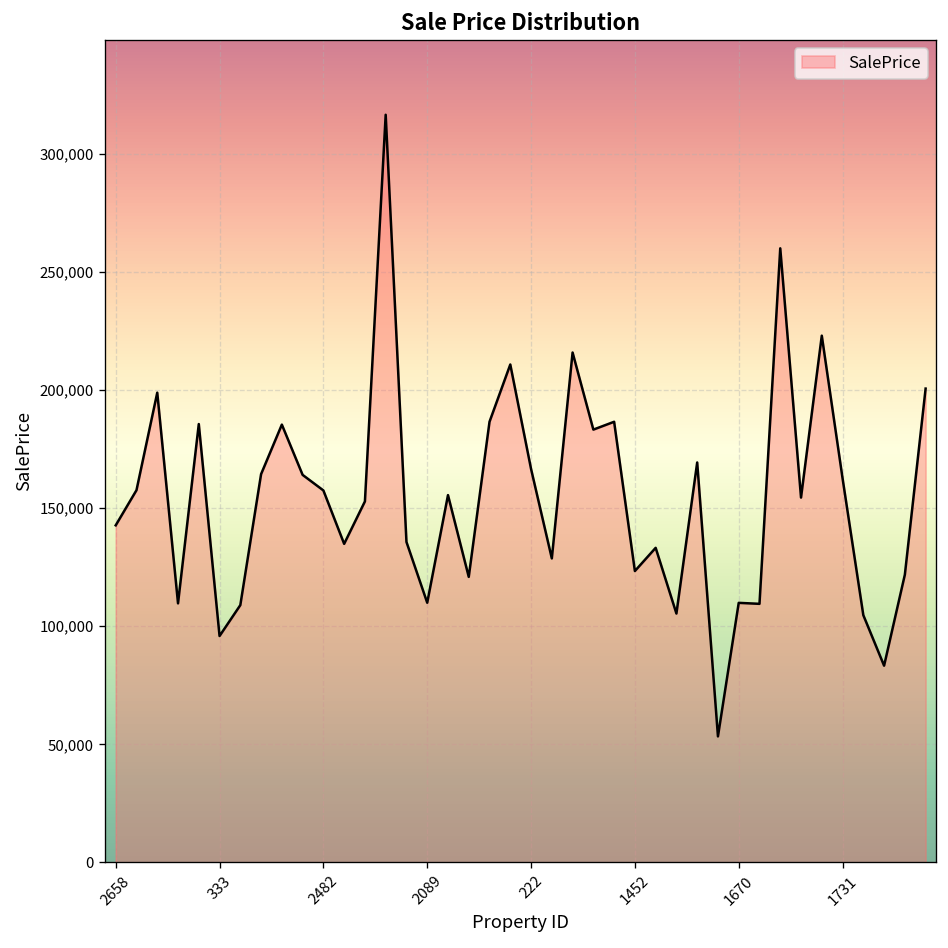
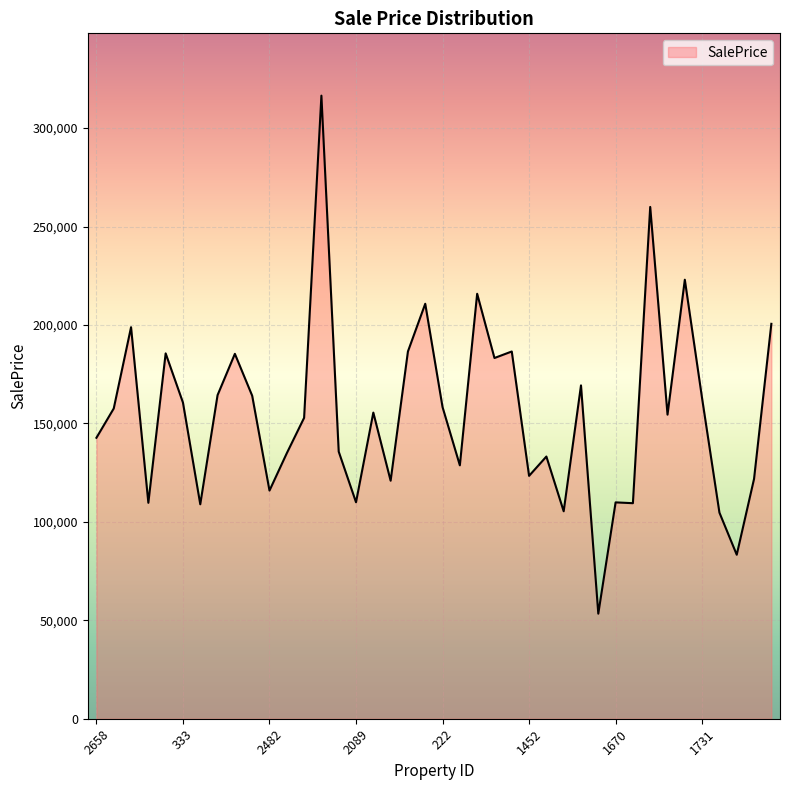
  {
    "2658": "143,000",
-   "333": "96,000",
-   "2482": "157,000",
+   "333": "161,000",
+   "2482": "116,000",
    "2089": "110,000",
-   "222": "167,000",
+   "222": "158,000",
    "1452": "123,000",
    "1670": "110,000",
    "1731": "163,000"
  }
